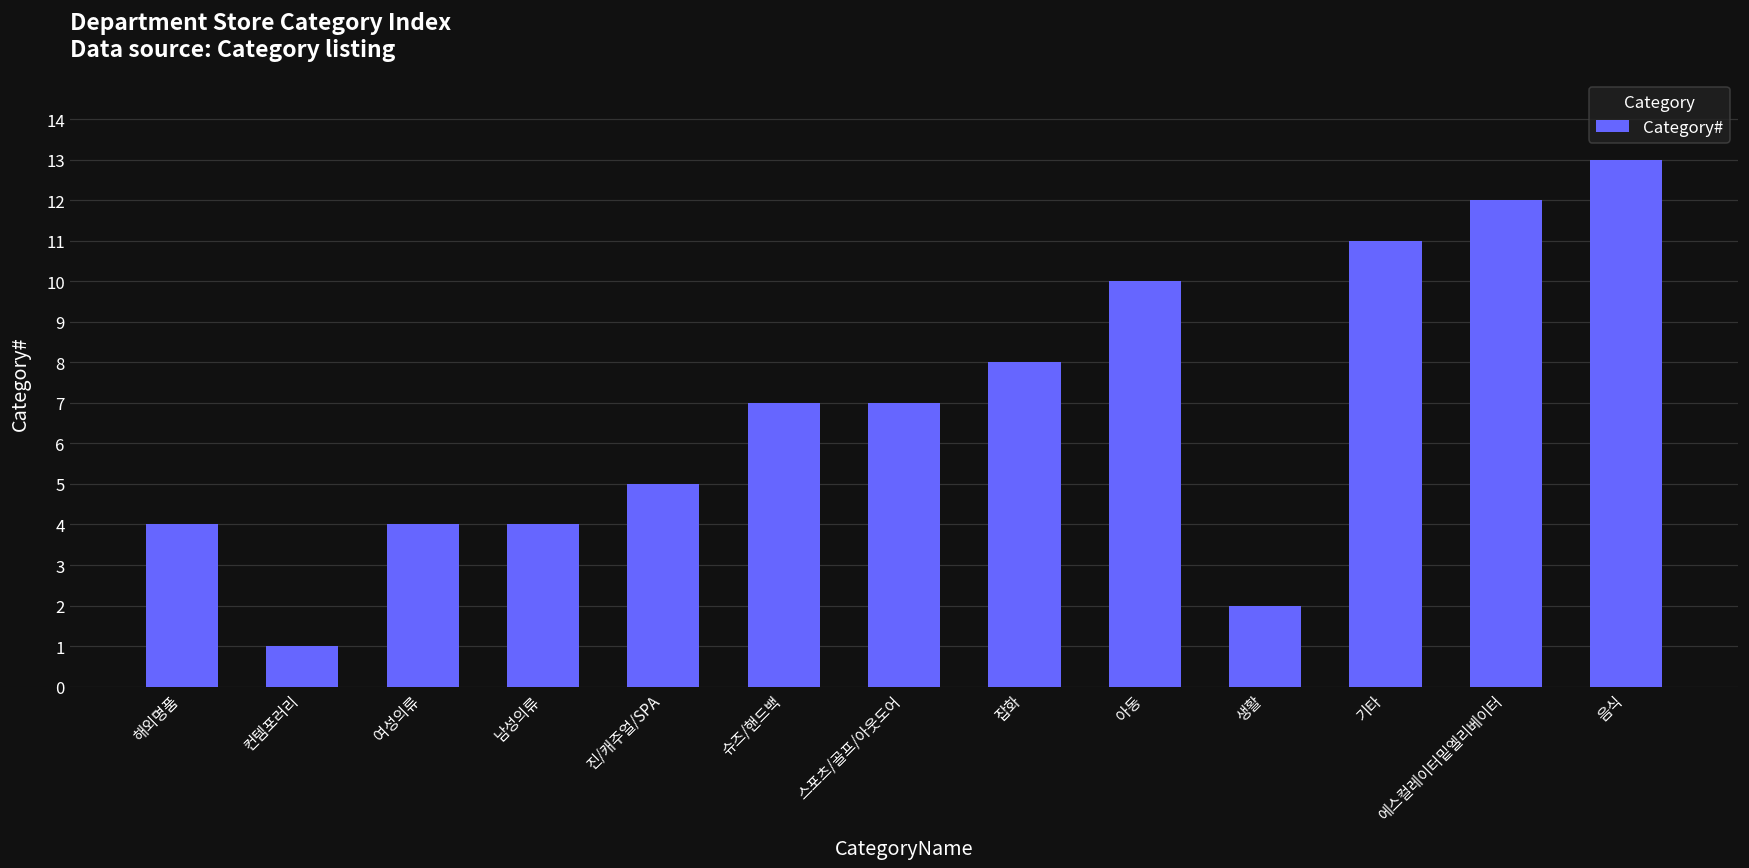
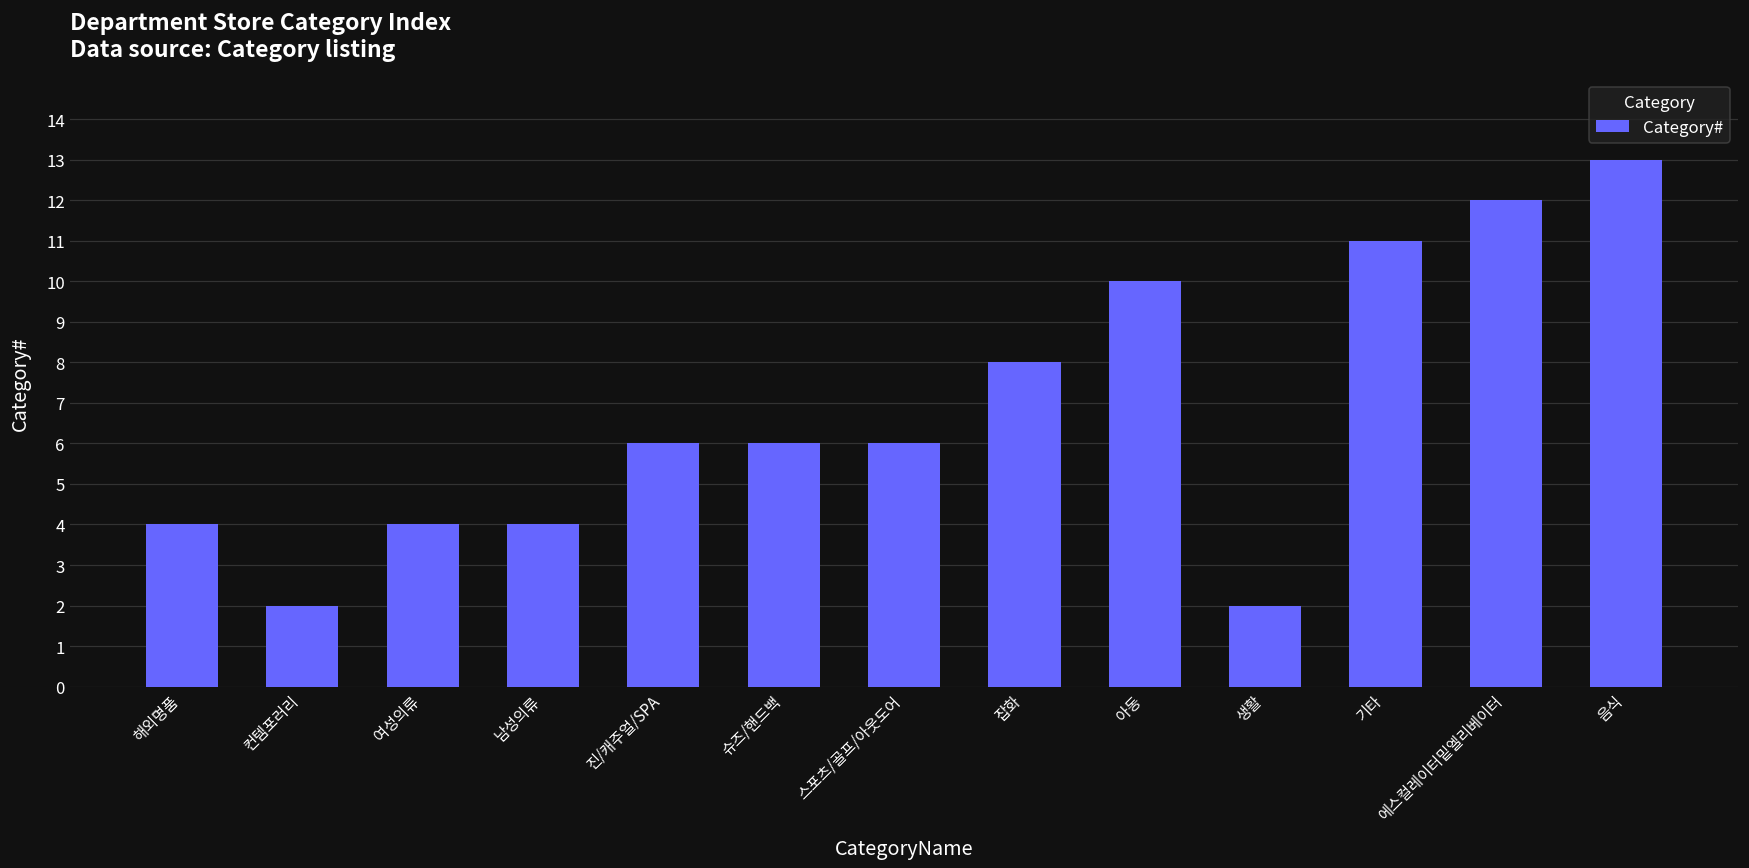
  {
    "해외명품": 4,
-   "컨템포러리": 1,
+   "컨템포러리": 2,
    "여성의류": 4,
    "남성의류": 4,
-   "진/캐주얼/SPA": 5,
-   "슈즈/핸드백": 7,
-   "스포츠/골프/아웃도어": 7,
+   "진/캐주얼/SPA": 6,
+   "슈즈/핸드백": 6,
+   "스포츠/골프/아웃도어": 6,
    "잡화": 8,
    "아동": 10,
    "생활": 2,
    "기타": 11,
    "에스컬레이터밑엘리베이터": 12,
    "음식": 13
  }
